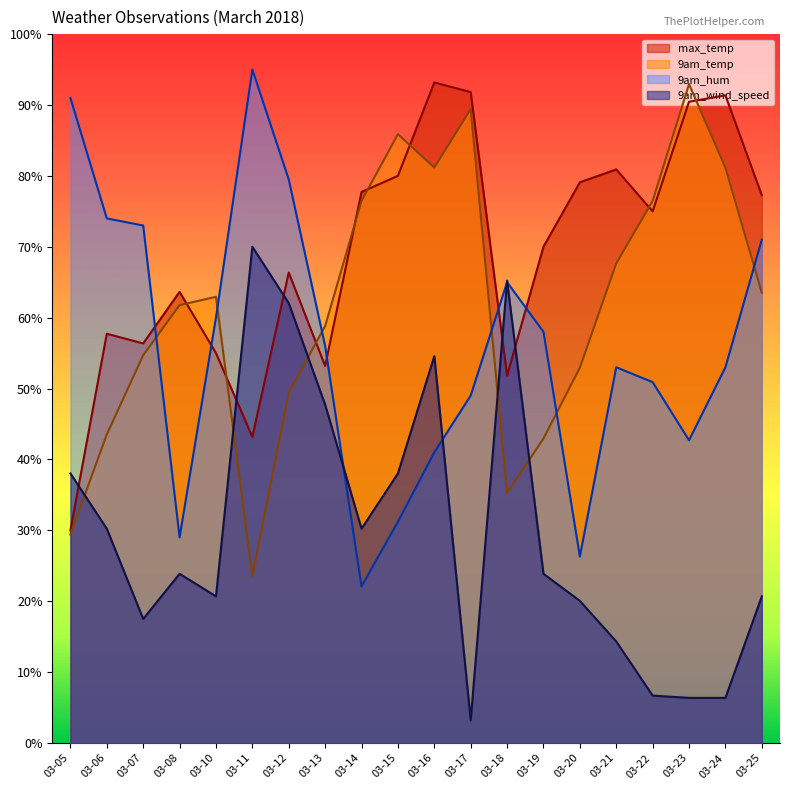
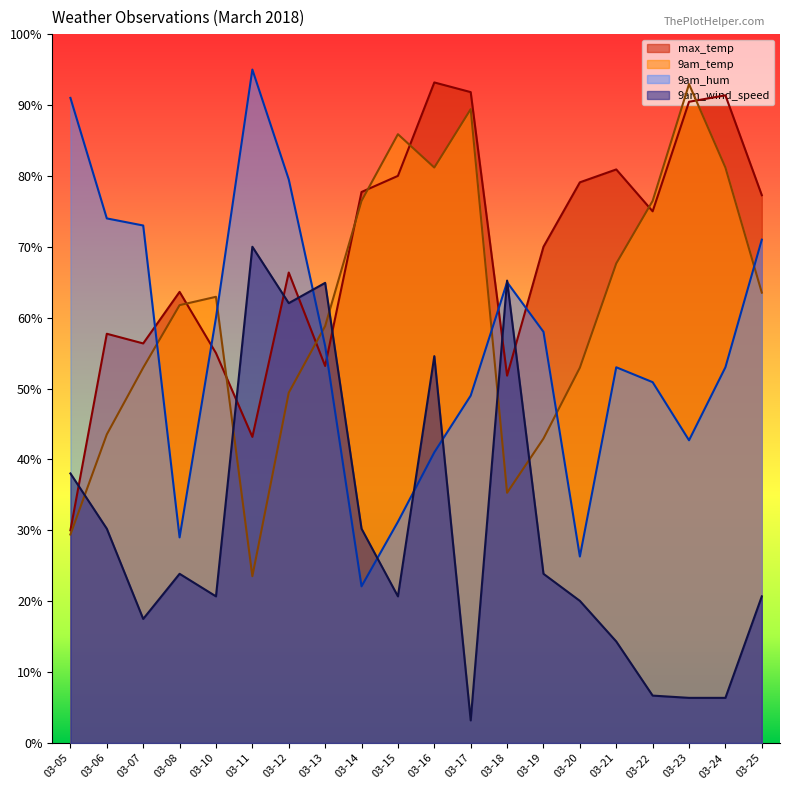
  {
    "max_temp": {
      "03-05": "30%",
      "03-06": "58%",
      "03-07": "56%",
      "03-08": "64%",
      "03-10": "55%",
      "03-11": "43%",
      "03-12": "66%",
      "03-13": "53%",
      "03-14": "78%",
      "03-15": "80%",
      "03-16": "93%",
      "03-17": "92%",
      "03-18": "52%",
      "03-19": "70%",
      "03-20": "79%",
      "03-21": "81%",
      "03-22": "75%",
      "03-25": "77%"
    },
    "9am_temp": {
      "03-05": "29%",
      "03-06": "44%",
-     "03-07": "55%",
+     "03-07": "53%",
      "03-08": "62%",
      "03-10": "63%",
      "03-11": "24%",
      "03-12": "49%",
      "03-13": "59%",
      "03-14": "76%",
      "03-15": "86%",
      "03-16": "81%",
      "03-17": "89%",
      "03-18": "35%",
      "03-19": "43%",
      "03-20": "53%",
      "03-21": "68%",
      "03-22": "76%",
      "03-24": "81%",
      "03-25": "64%"
    },
    "9am_hum": {
      "03-05": "91%",
      "03-06": "74%",
      "03-07": "73%",
      "03-08": "29%",
      "03-10": "60%",
      "03-11": "95%",
      "03-12": "80%",
      "03-13": "56%",
      "03-14": "22%",
      "03-15": "31%",
      "03-16": "41%",
      "03-17": "49%",
      "03-19": "58%",
      "03-20": "26%",
      "03-21": "53%",
      "03-22": "51%",
      "03-23": "43%",
      "03-24": "53%",
      "03-25": "71%"
    },
    "9am_wind_speed": {
      "03-05": "38%",
      "03-06": "30%",
      "03-07": "18%",
      "03-08": "24%",
      "03-10": "21%",
      "03-11": "70%",
      "03-12": "62%",
-     "03-13": "48%",
+     "03-13": "65%",
      "03-14": "30%",
-     "03-15": "38%",
+     "03-15": "21%",
      "03-16": "55%",
      "03-17": "3%",
      "03-19": "24%",
      "03-20": "20%",
      "03-21": "14%",
      "03-22": "7%",
      "03-23": "6%",
      "03-24": "6%",
      "03-25": "21%"
    }
  }
